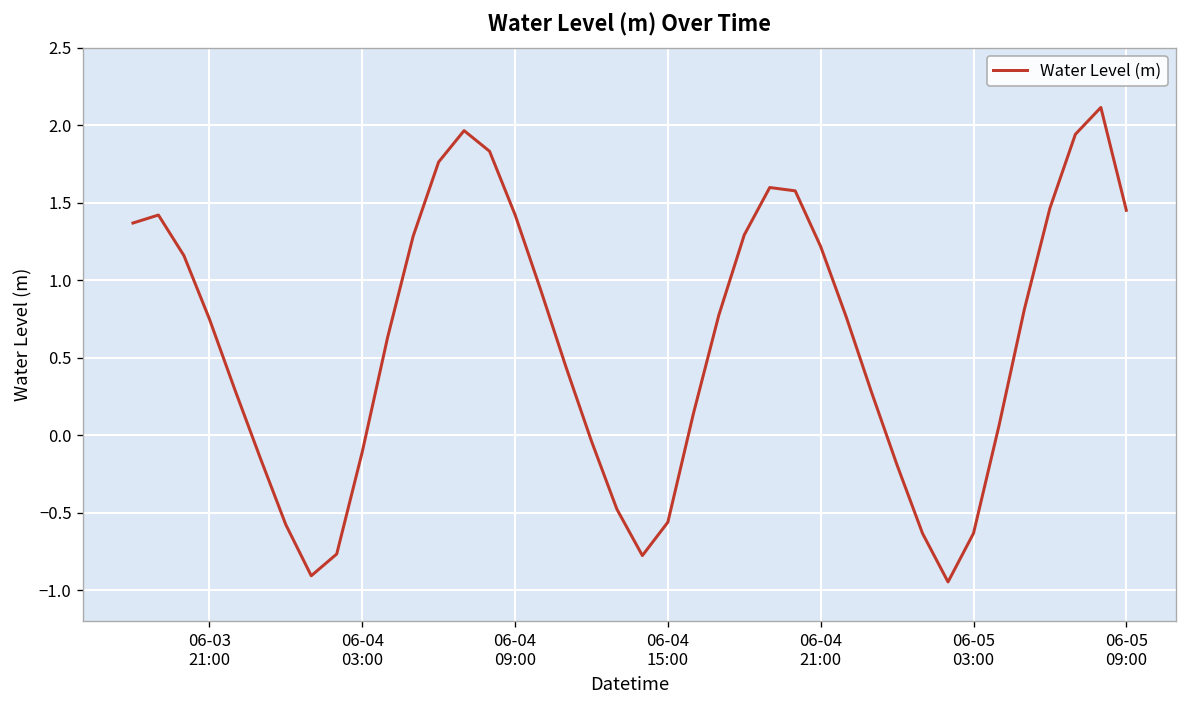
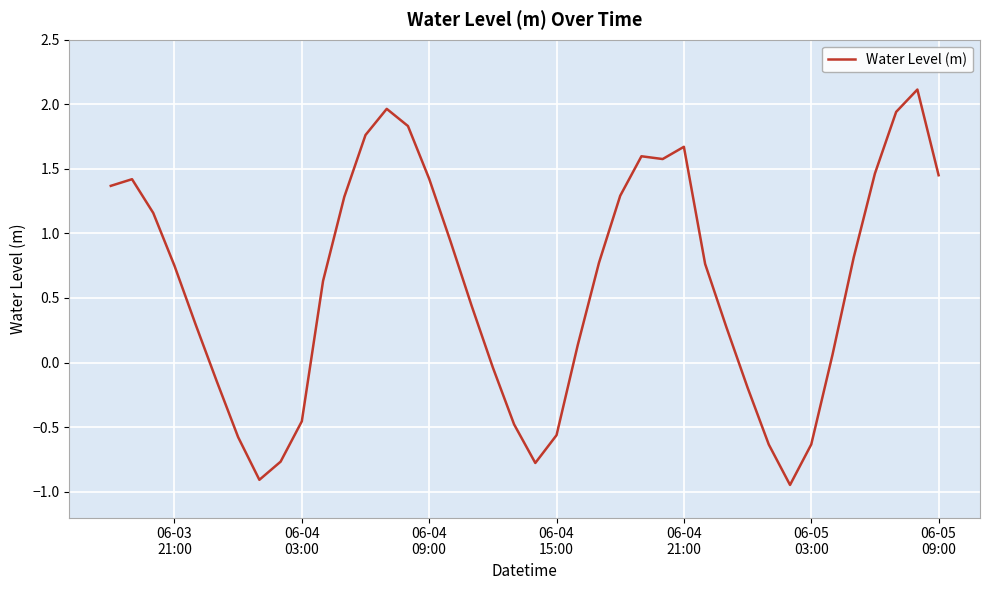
  {
    "06-03 21:00": 0.75,
-   "06-04 03:00": -0.11,
+   "06-04 03:00": -0.45,
    "06-04 09:00": 1.42,
    "06-04 15:00": -0.56,
-   "06-04 21:00": 1.22,
+   "06-04 21:00": 1.67,
    "06-05 03:00": -0.63,
    "06-05 09:00": 1.45
  }
